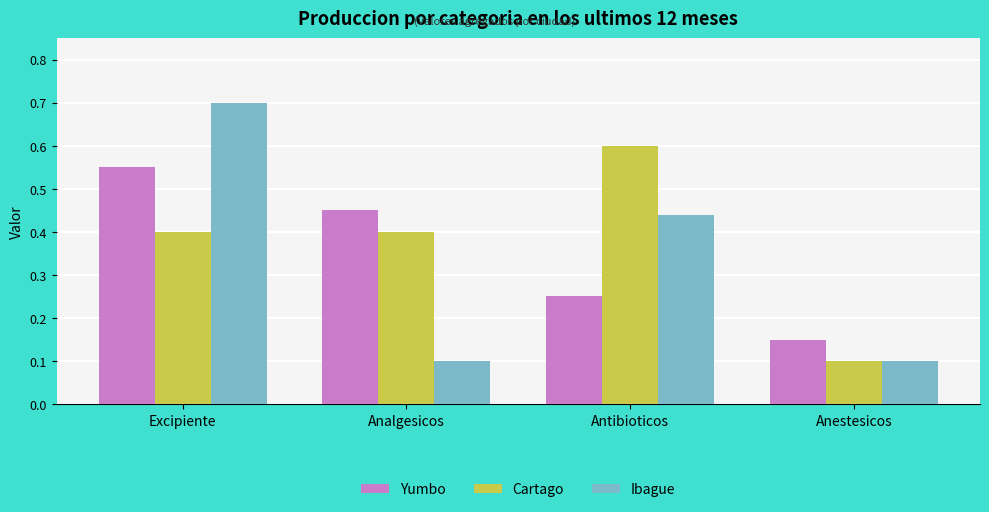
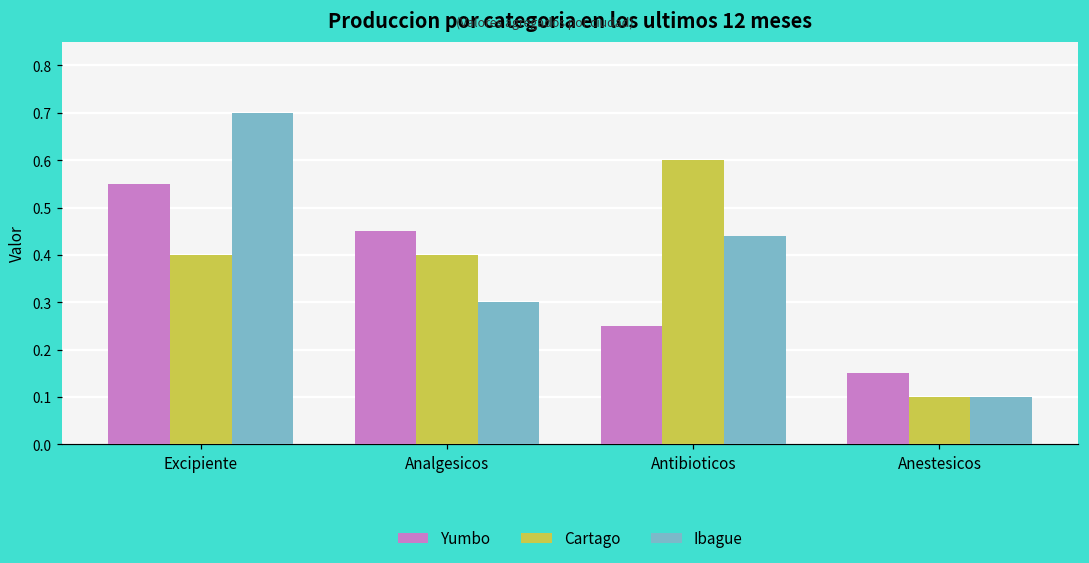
  {
    "Yumbo": {
      "Excipiente": 0.55,
      "Analgesicos": 0.45,
      "Antibioticos": 0.25,
      "Anestesicos": 0.15
    },
    "Cartago": {
      "Excipiente": 0.4,
      "Analgesicos": 0.4,
      "Antibioticos": 0.6,
      "Anestesicos": 0.1
    },
    "Ibague": {
      "Excipiente": 0.7,
-     "Analgesicos": 0.1,
+     "Analgesicos": 0.3,
      "Antibioticos": 0.44,
      "Anestesicos": 0.1
    }
  }
